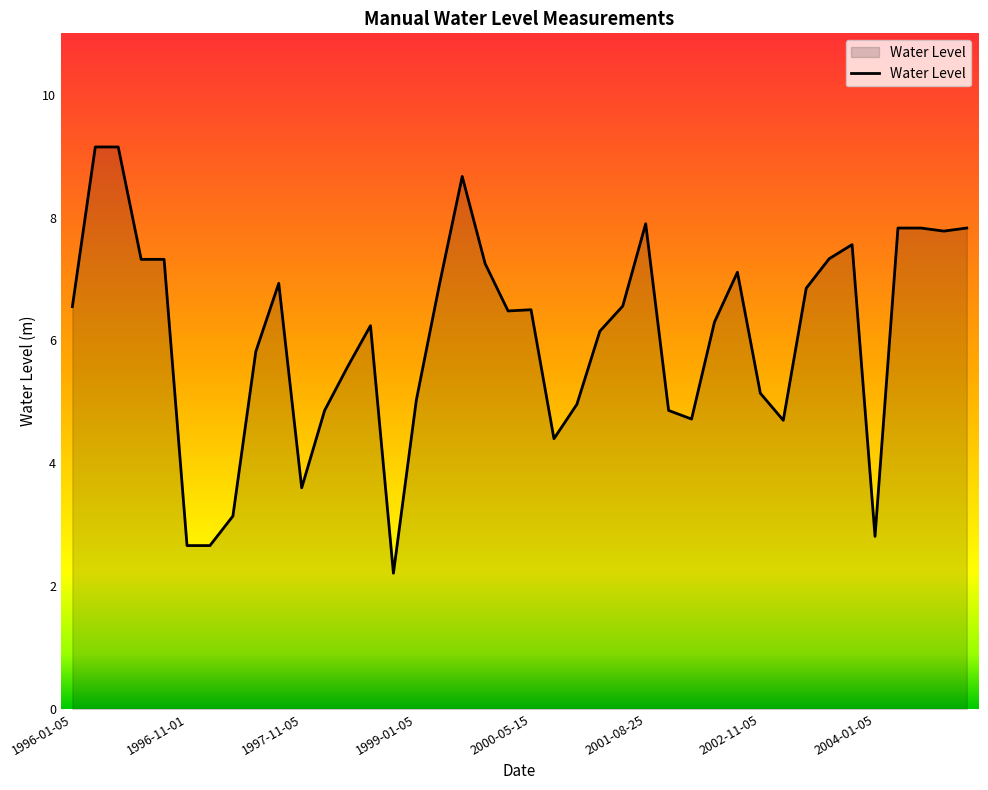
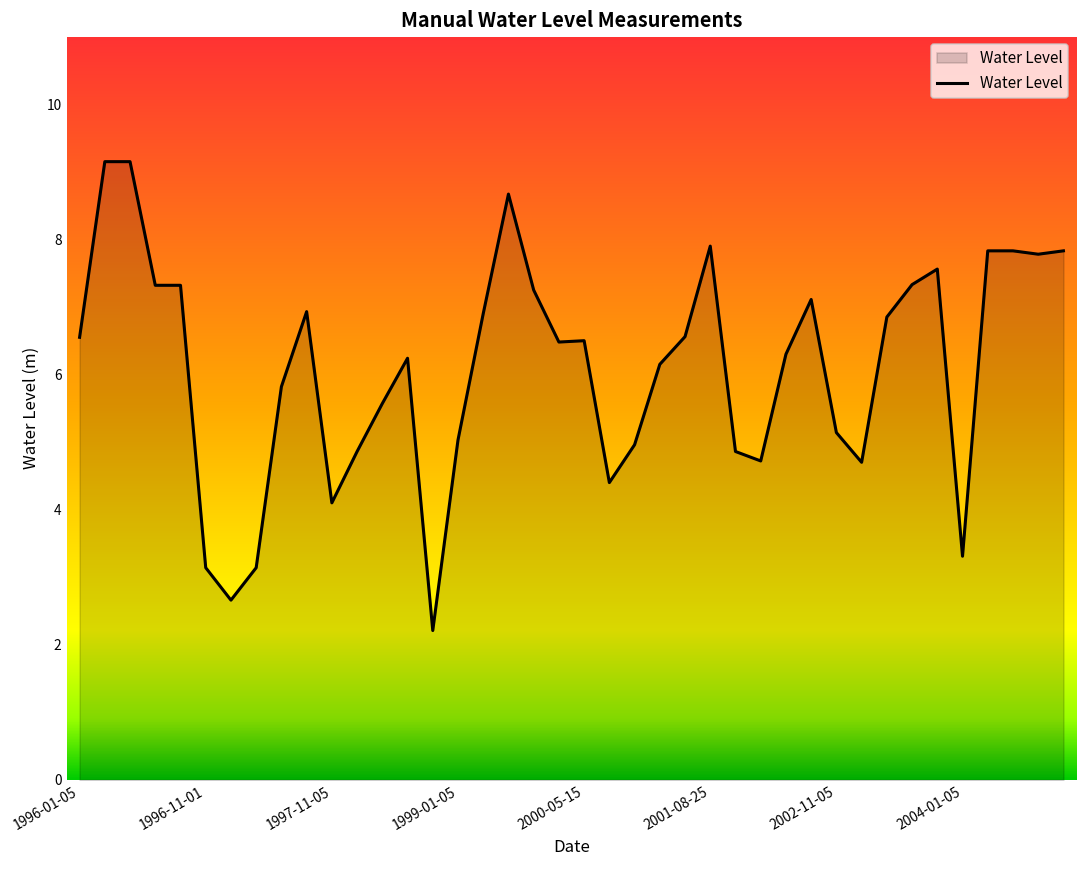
  {
    "1996-01-05": 6.6,
-   "1996-11-01": 2.7,
-   "1997-11-05": 3.6,
+   "1996-11-01": 3.1,
+   "1997-11-05": 4.1,
    "1999-01-05": 5.0,
    "2000-05-15": 6.5,
    "2001-08-25": 7.9,
    "2002-11-05": 5.1,
-   "2004-01-05": 2.8
+   "2004-01-05": 3.3
  }
